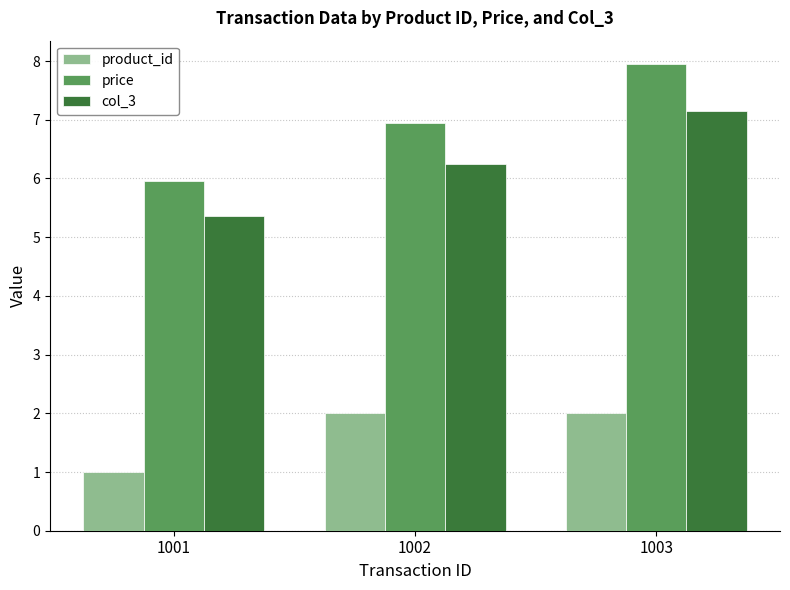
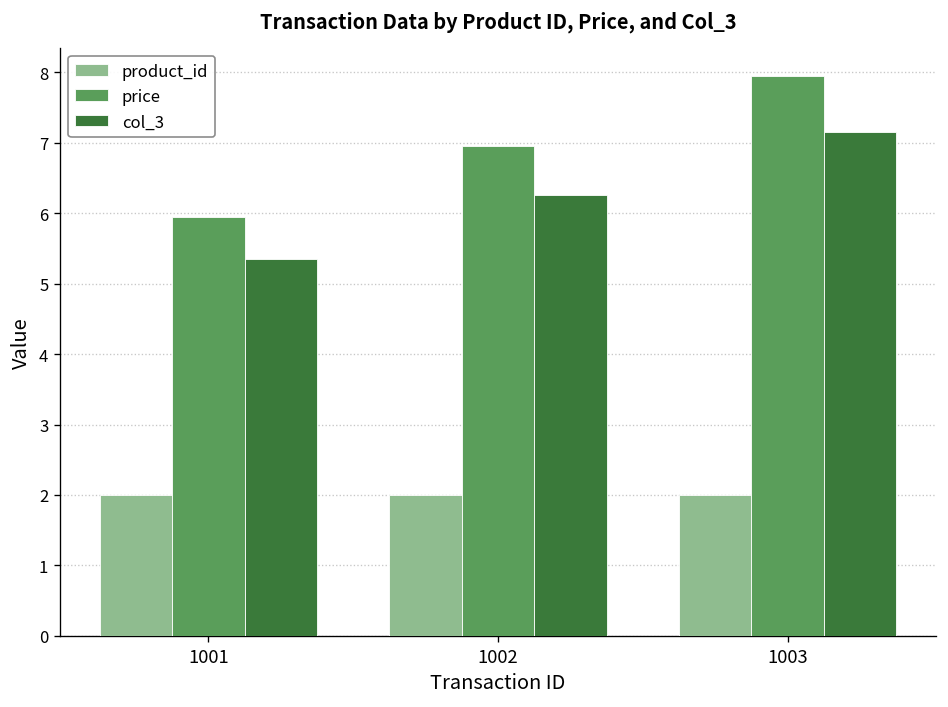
  {
    "product_id": {
-     "1001": 1,
+     "1001": 2,
      "1002": 2,
      "1003": 2
    }
  }
